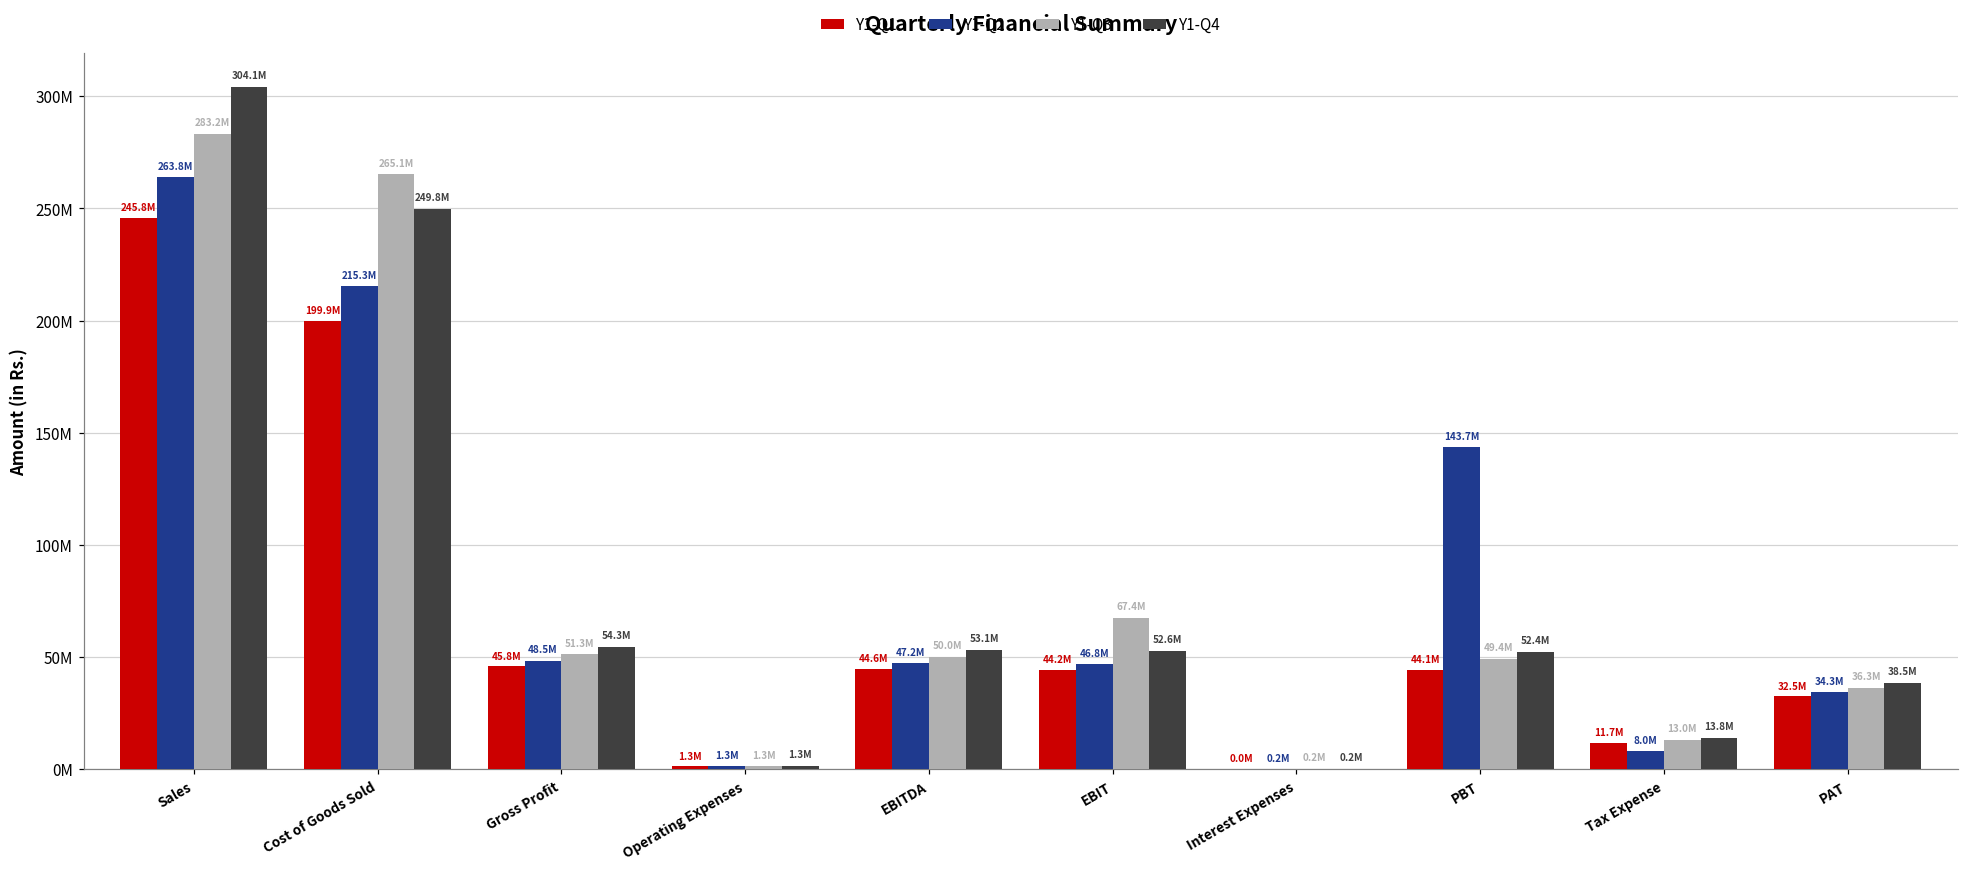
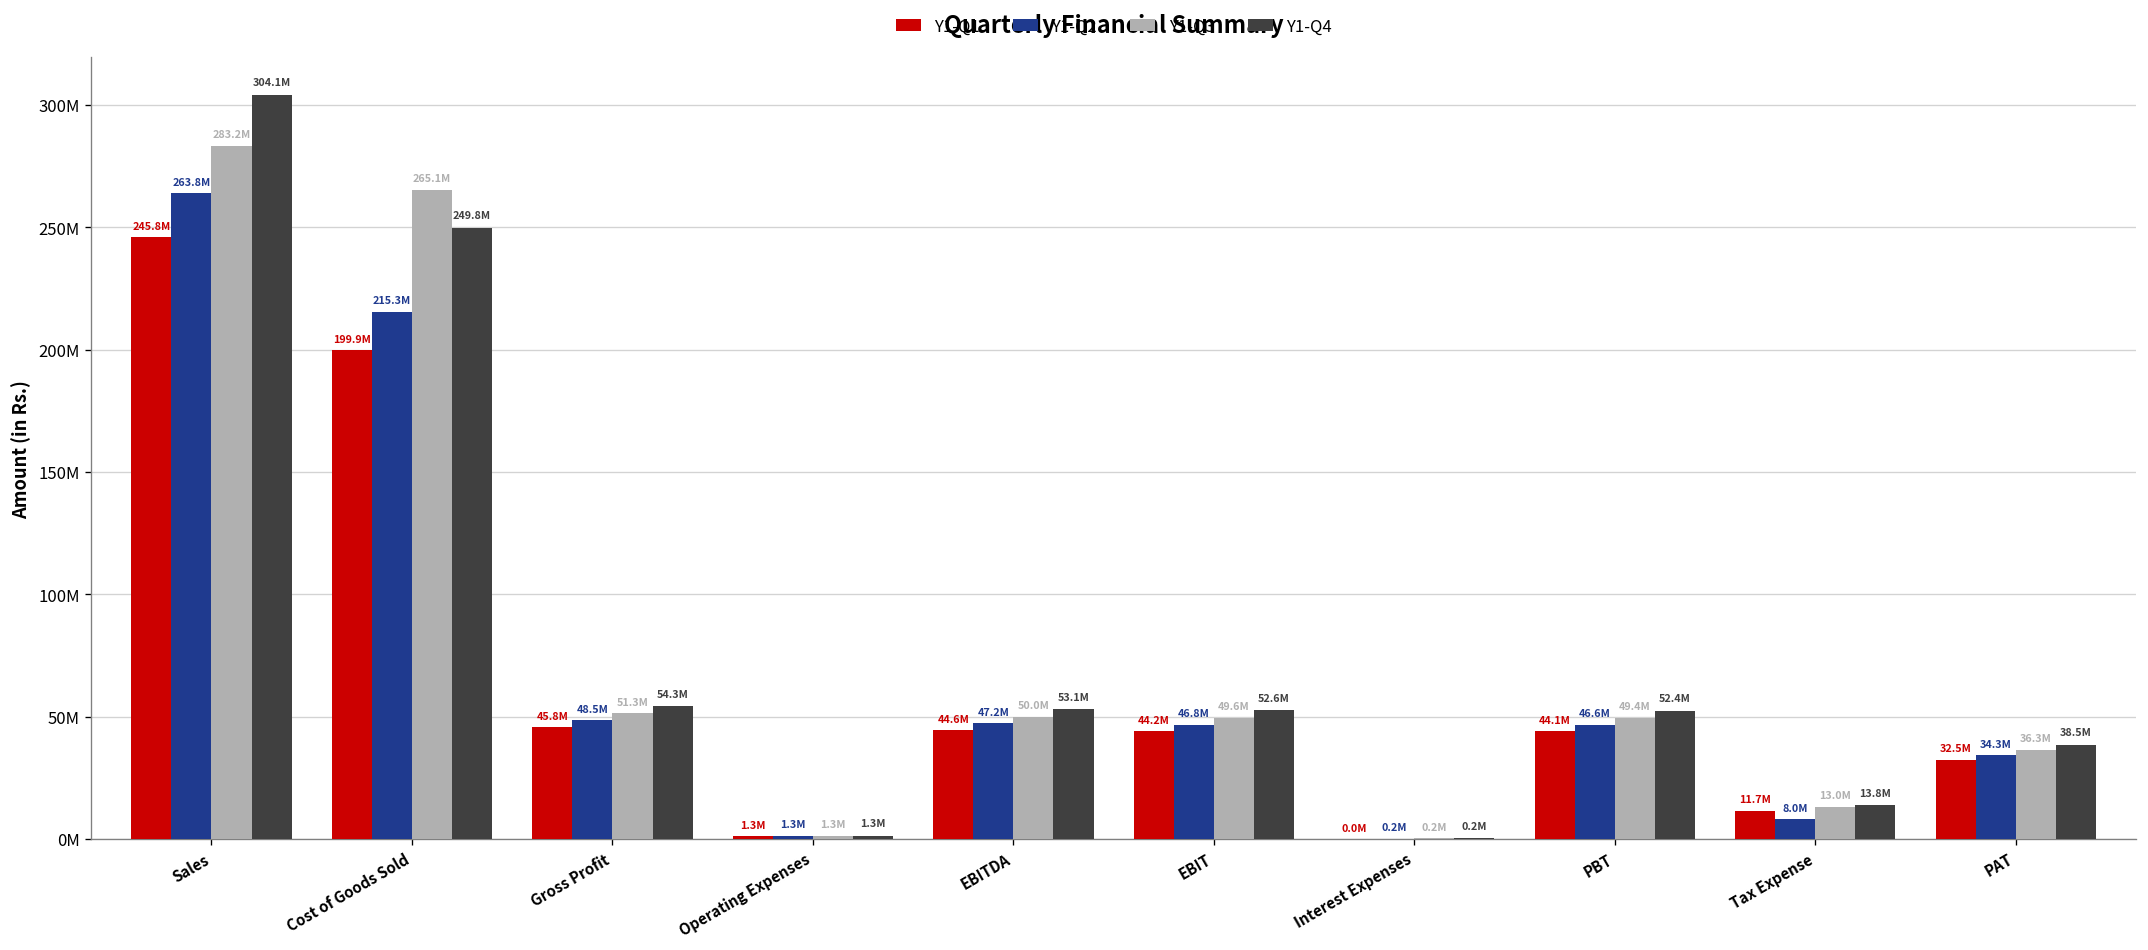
  {
    "Y1-Q1": {
      "Sales": "245.8M",
      "Cost of Goods Sold": "199.9M",
      "Gross Profit": "45.8M",
      "Operating Expenses": "1.3M",
      "EBITDA": "44.6M",
      "EBIT": "44.2M",
      "PBT": "44.1M",
      "Tax Expense": "11.7M",
      "PAT": "32.5M"
    },
    "Y1-Q2": {
      "Sales": "263.8M",
      "Cost of Goods Sold": "215.3M",
      "Gross Profit": "48.5M",
      "Operating Expenses": "1.3M",
      "EBITDA": "47.2M",
      "EBIT": "46.8M",
      "Interest Expenses": "0.2M",
-     "PBT": "143.7M",
+     "PBT": "46.6M",
      "Tax Expense": "8.0M",
      "PAT": "34.3M"
    },
    "Y1-Q3": {
      "Sales": "283.2M",
      "Cost of Goods Sold": "265.1M",
      "Gross Profit": "51.3M",
      "Operating Expenses": "1.3M",
      "EBITDA": "50.0M",
-     "EBIT": "67.4M",
+     "EBIT": "49.6M",
      "Interest Expenses": "0.2M",
      "PBT": "49.4M",
      "Tax Expense": "13.0M",
      "PAT": "36.3M"
    },
    "Y1-Q4": {
      "Sales": "304.1M",
      "Cost of Goods Sold": "249.8M",
      "Gross Profit": "54.3M",
      "Operating Expenses": "1.3M",
      "EBITDA": "53.1M",
      "EBIT": "52.6M",
      "Interest Expenses": "0.2M",
      "PBT": "52.4M",
      "Tax Expense": "13.8M",
      "PAT": "38.5M"
    }
  }
